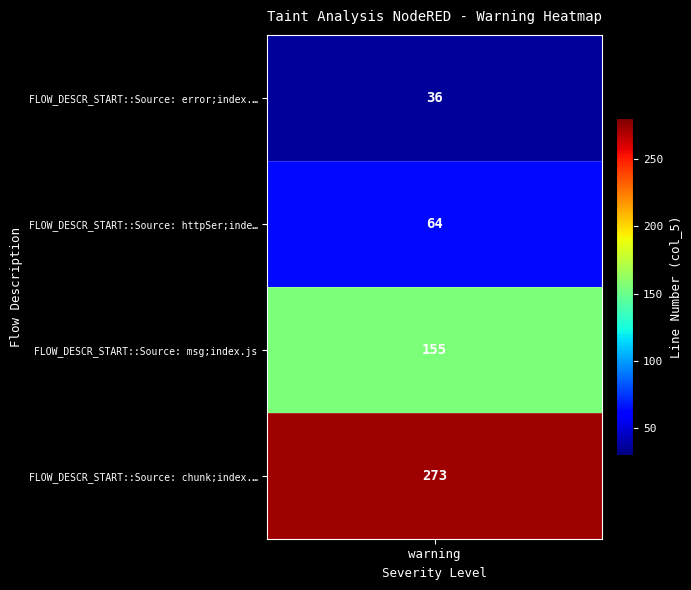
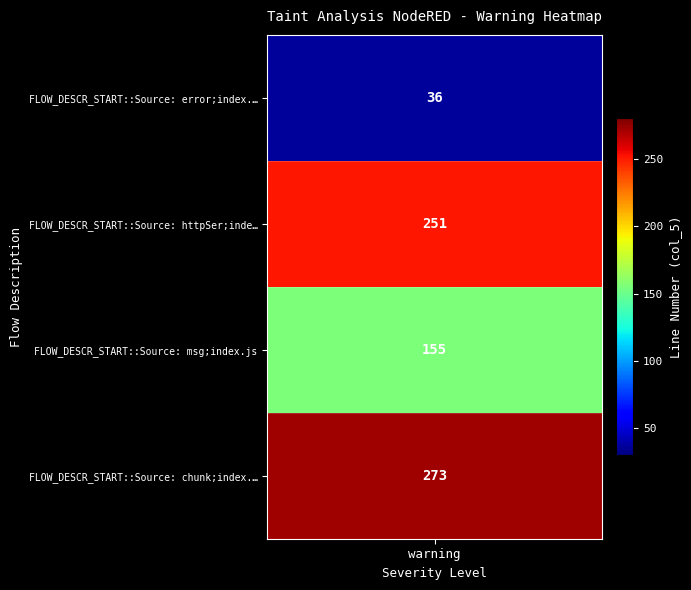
  {
    "FLOW_DESCR_START::Source: error;index.…": {
      "warning": 36
    },
    "FLOW_DESCR_START::Source: httpSer;inde…": {
-     "warning": 64
+     "warning": 251
    },
    "FLOW_DESCR_START::Source: msg;index.js": {
      "warning": 155
    },
    "FLOW_DESCR_START::Source: chunk;index.…": {
      "warning": 273
    }
  }
